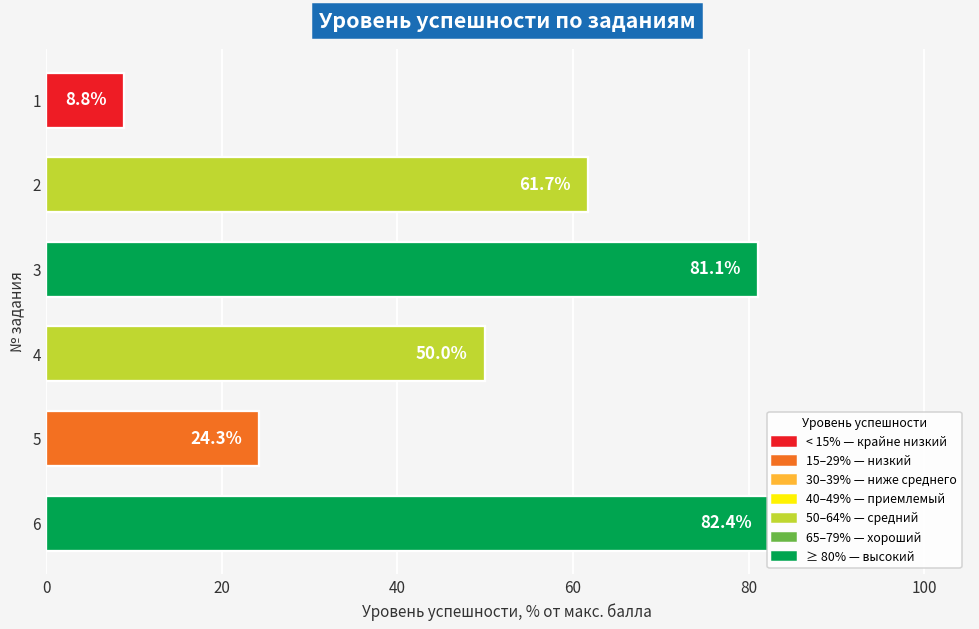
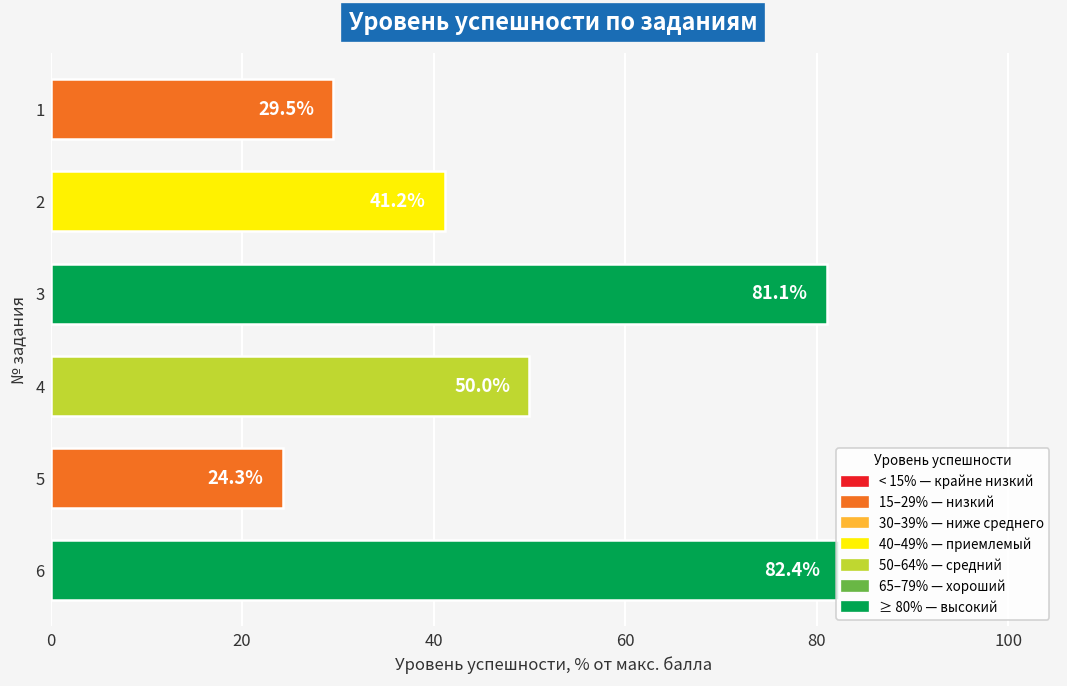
  {
-   "1": "8.8%",
-   "2": "61.7%",
+   "1": "29.5%",
+   "2": "41.2%",
    "3": "81.1%",
    "4": "50.0%",
    "5": "24.3%"
  }
